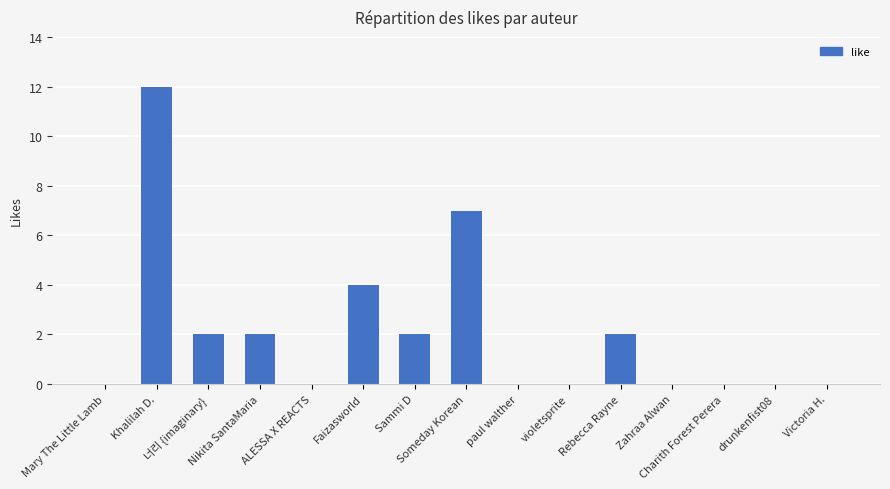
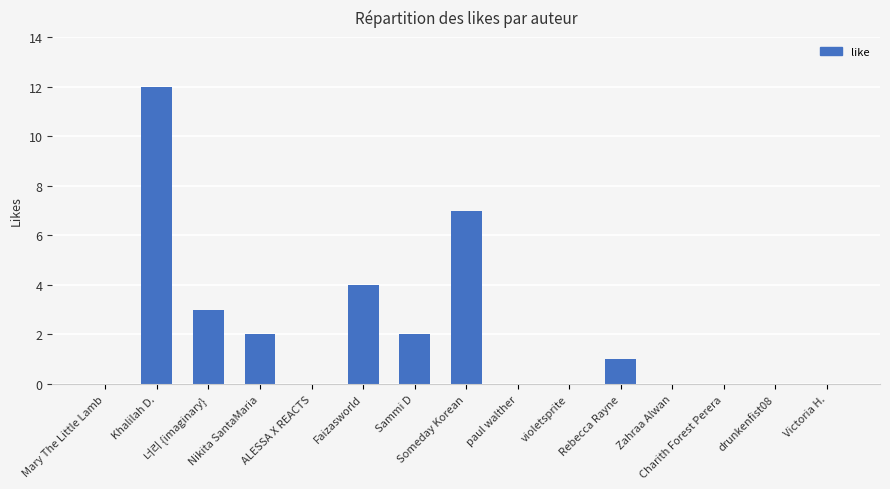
  {
    "Mary The Little Lamb": 0,
    "Khalilah D.": 12,
-   "너리 {imaginary}": 2,
+   "너리 {imaginary}": 3,
    "Nikita SantaMaria": 2,
    "ALESSA X REACTS": 0,
    "Faizasworld": 4,
    "Sammi D": 2,
    "Someday Korean": 7,
    "paul walther": 0,
    "violetsprite": 0,
-   "Rebecca Rayne": 2,
+   "Rebecca Rayne": 1,
    "Zahraa Alwan": 0,
    "Charith Forest Perera": 0,
    "drunkenfist08": 0,
    "Victoria H.": 0
  }
